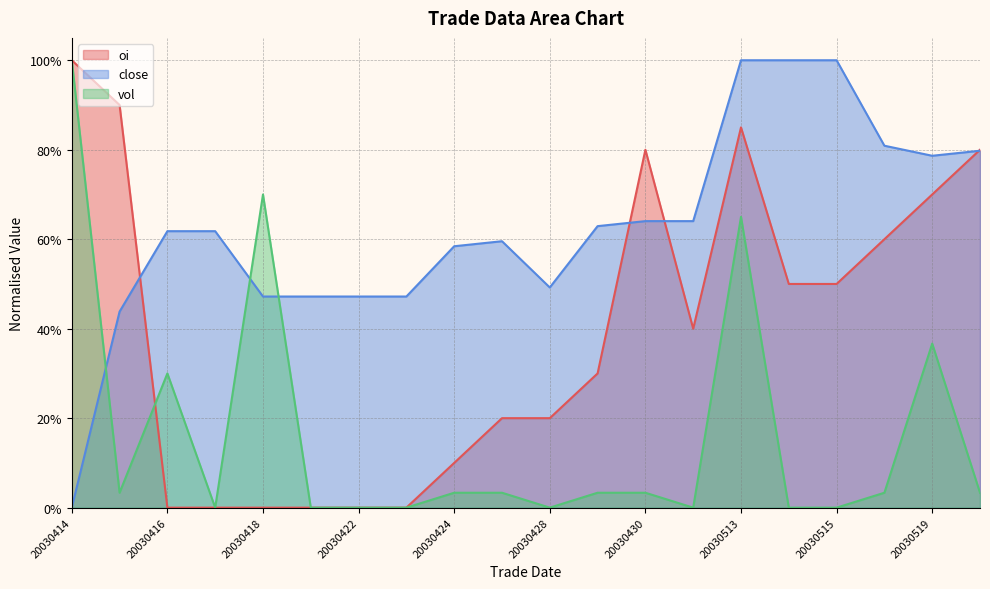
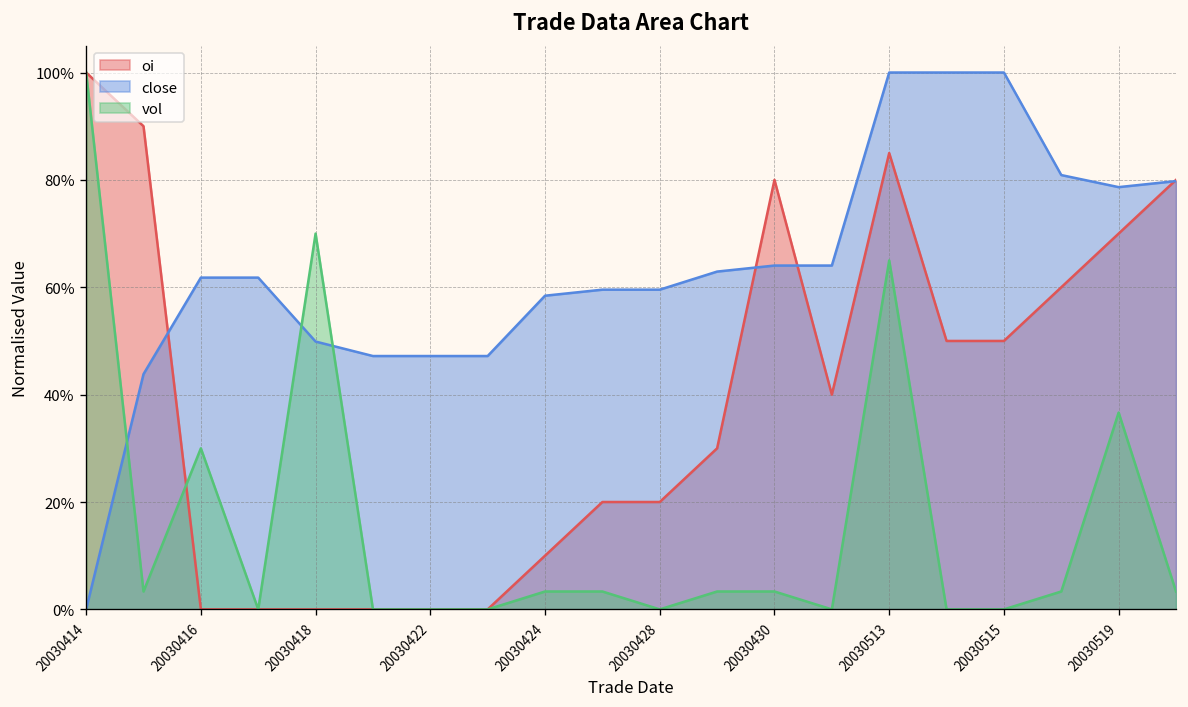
  {
    "oi": {
      "20030416": "0%",
      "20030418": "0%",
      "20030424": "10%",
      "20030428": "20%",
      "20030430": "80%",
      "20030513": "85%",
      "20030515": "50%",
      "20030519": "70%"
    },
    "close": {
      "20030414": "0%",
      "20030416": "62%",
-     "20030418": "47%",
+     "20030418": "50%",
      "20030422": "47%",
      "20030424": "58%",
-     "20030428": "49%",
+     "20030428": "60%",
      "20030430": "64%",
      "20030513": "100%",
      "20030515": "100%",
      "20030519": "79%"
    },
    "vol": {
      "20030416": "30%",
      "20030418": "70%",
      "20030424": "3%",
      "20030428": "0%",
      "20030430": "3%",
      "20030513": "65%",
      "20030515": "0%",
      "20030519": "37%"
    }
  }
